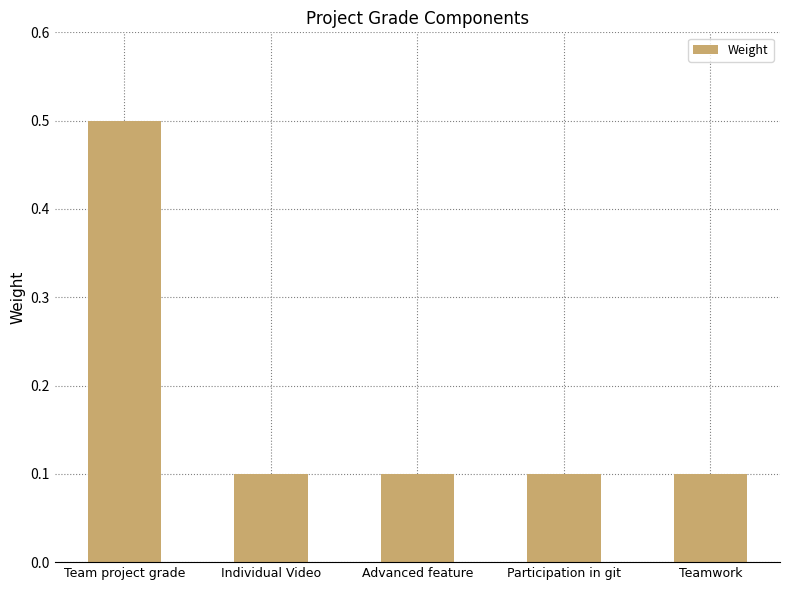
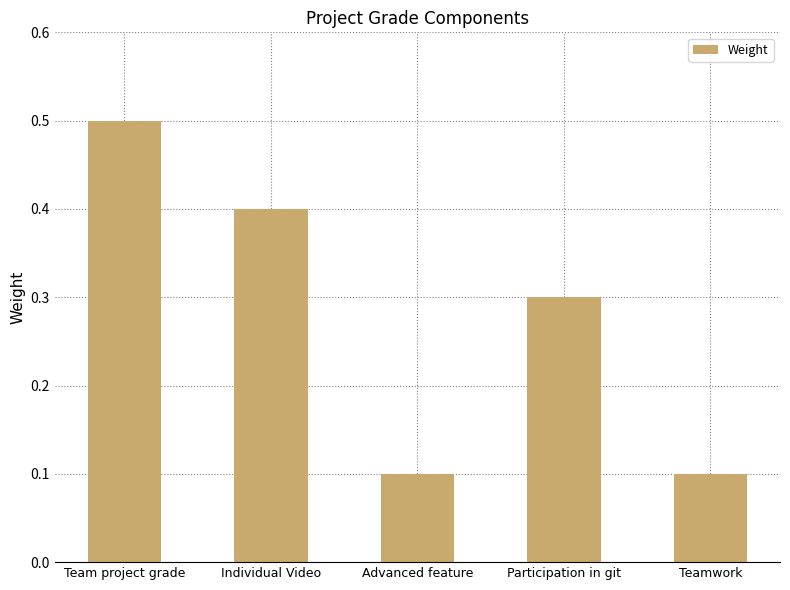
  {
    "Team project grade": 0.5,
-   "Individual Video": 0.1,
+   "Individual Video": 0.4,
    "Advanced feature": 0.1,
-   "Participation in git": 0.1,
+   "Participation in git": 0.3,
    "Teamwork": 0.1
  }
